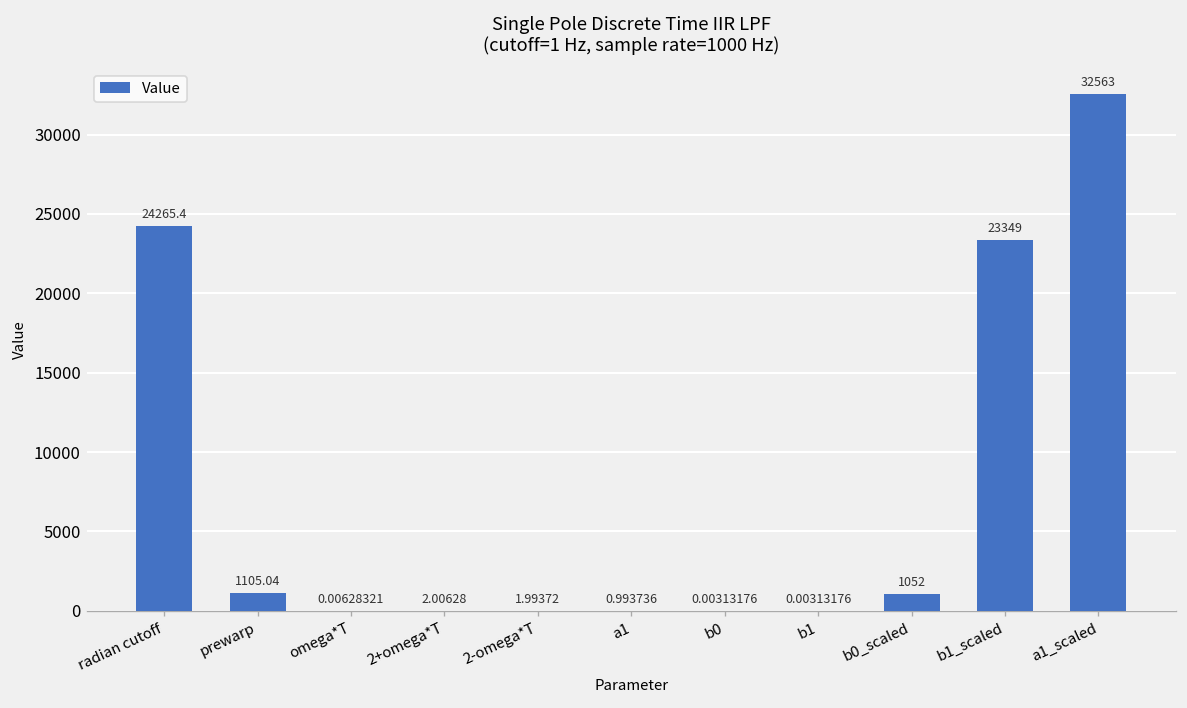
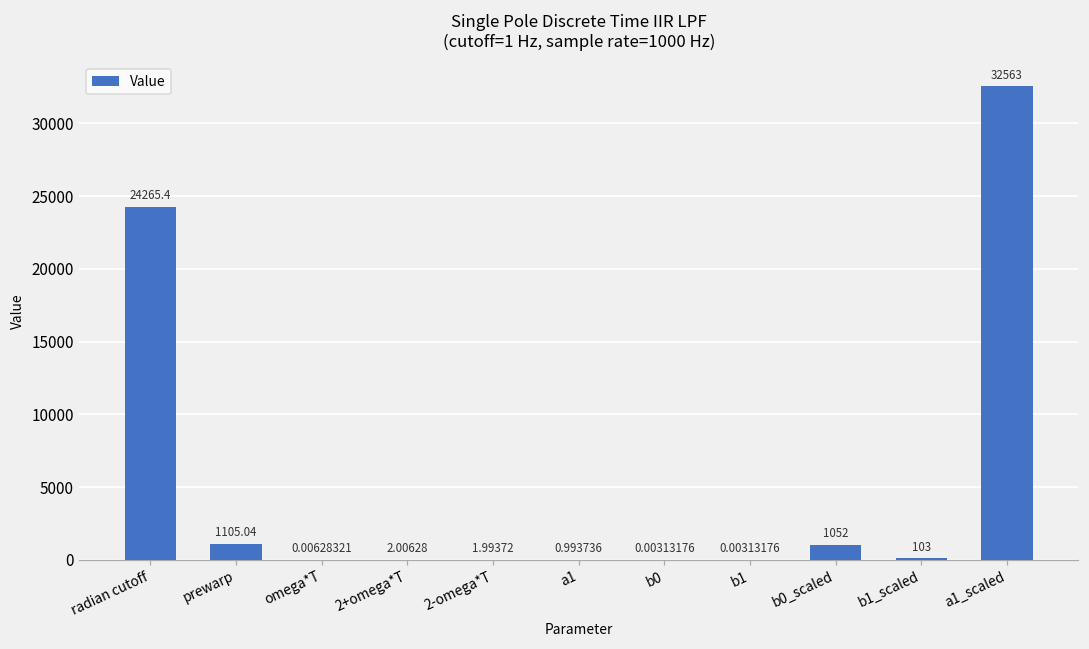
  {
    "radian cutoff": 24265.4,
    "prewarp": 1105.04,
    "omega*T": 0.00628321,
    "2+omega*T": 2.00628,
    "2-omega*T": 1.99372,
    "a1": 0.993736,
    "b0": 0.00313176,
    "b1": 0.00313176,
    "b0_scaled": 1052,
-   "b1_scaled": 23349,
+   "b1_scaled": 103,
    "a1_scaled": 32563
  }
